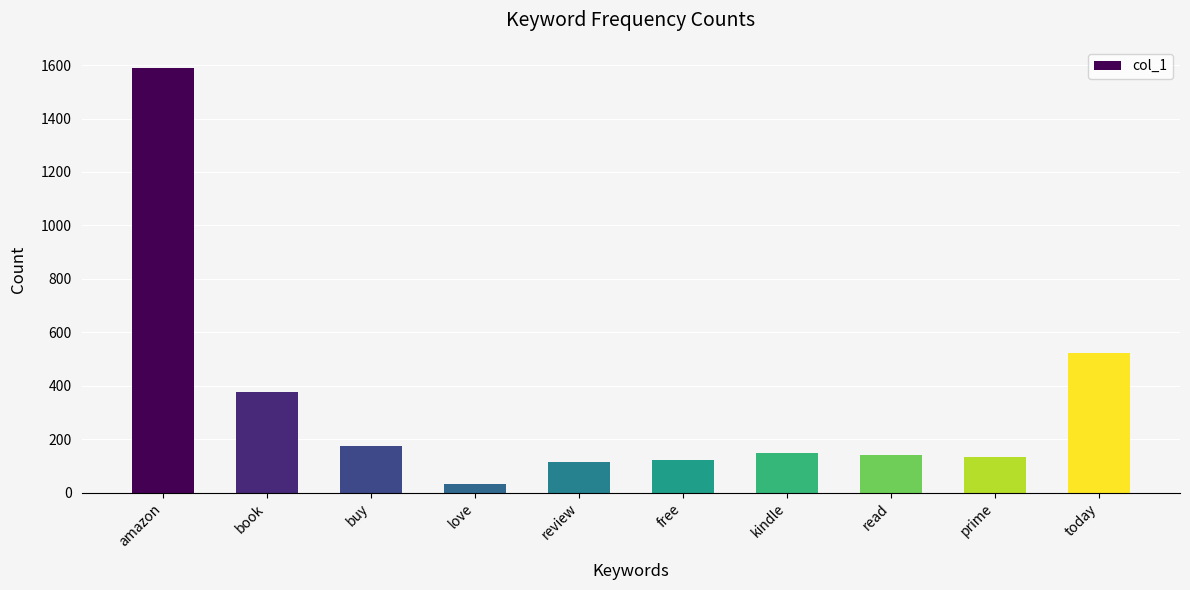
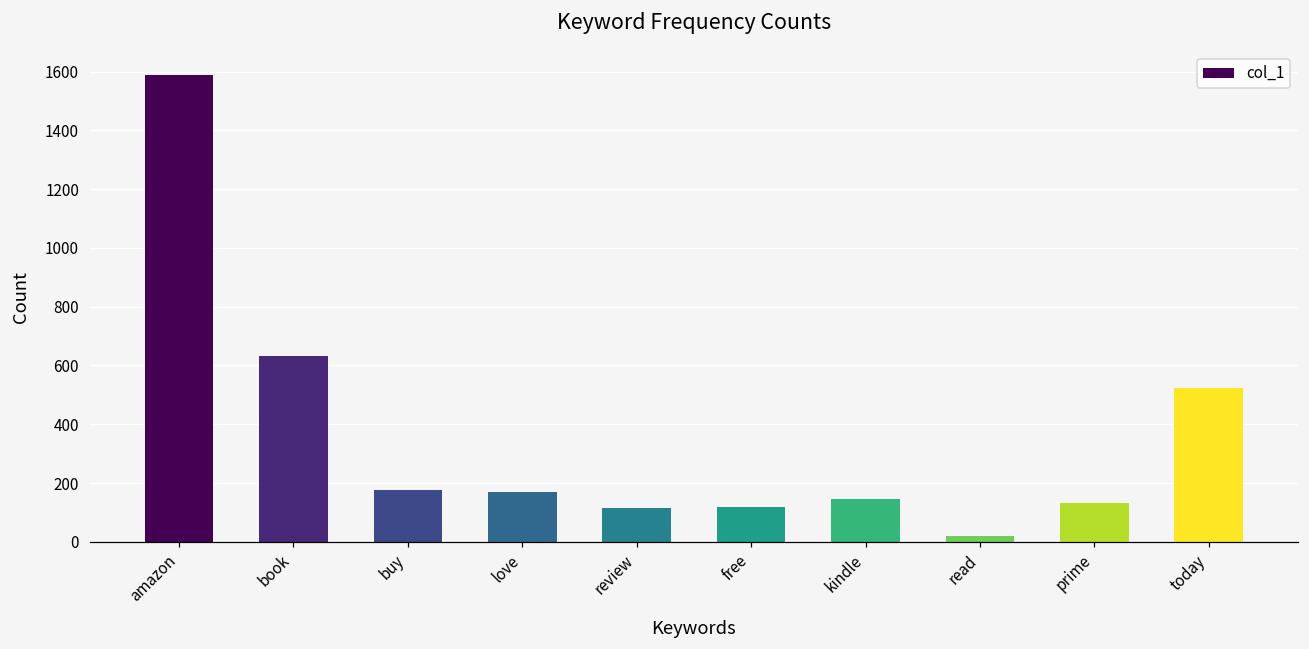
  {
    "amazon": 1590,
-   "book": 380,
+   "book": 630,
    "buy": 180,
-   "love": 30,
+   "love": 170,
    "review": 120,
    "free": 120,
    "kindle": 150,
-   "read": 140,
+   "read": 20,
    "prime": 130,
    "today": 520
  }
